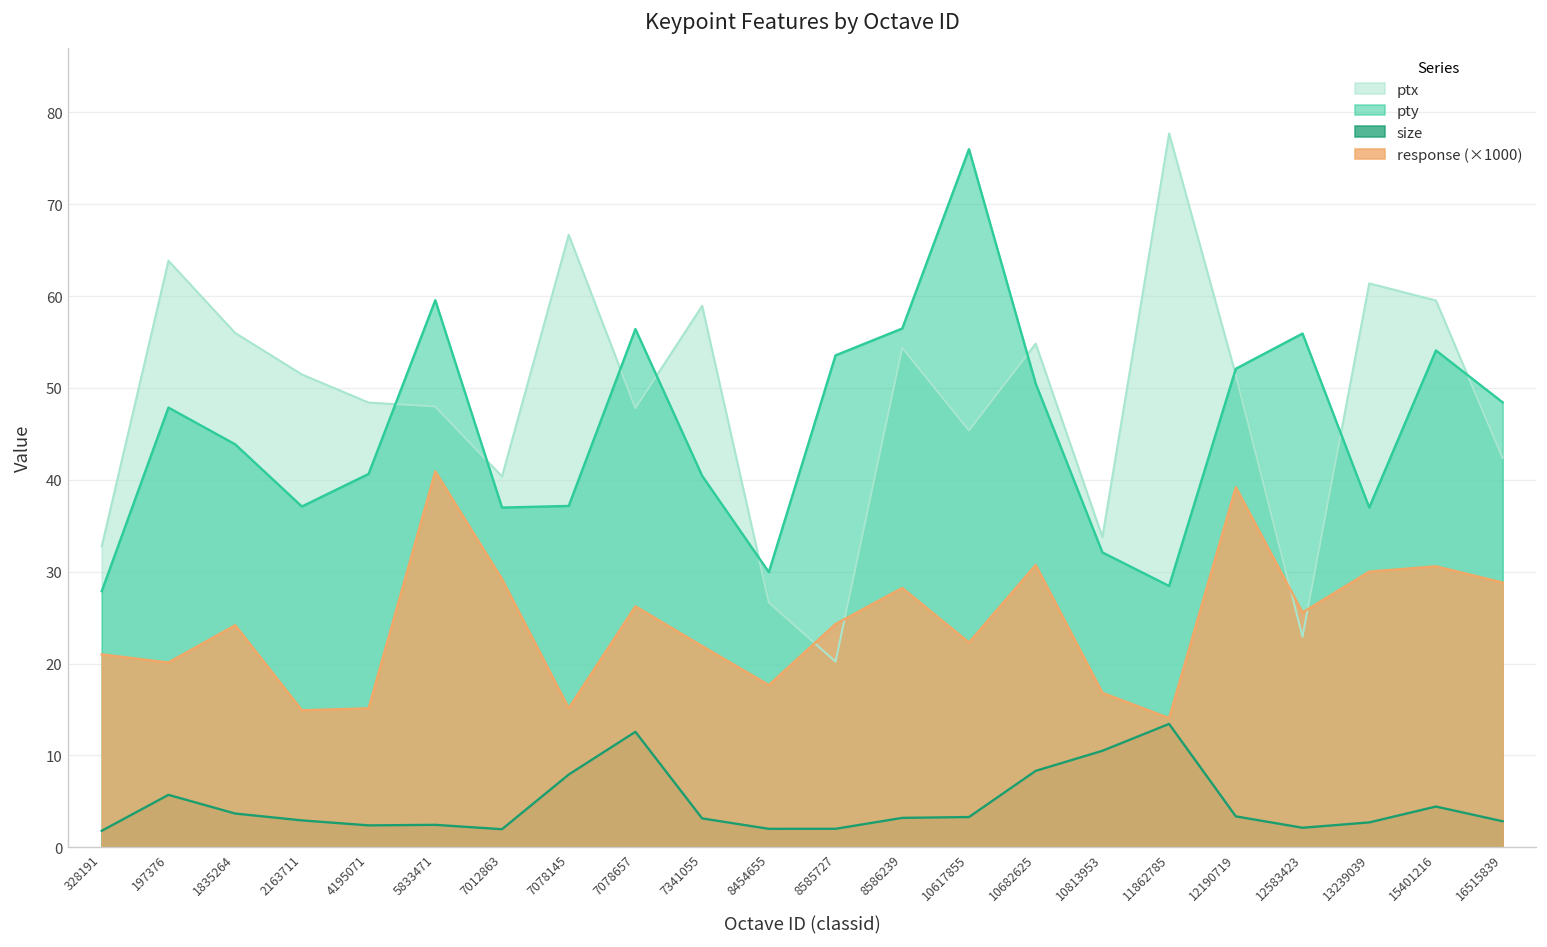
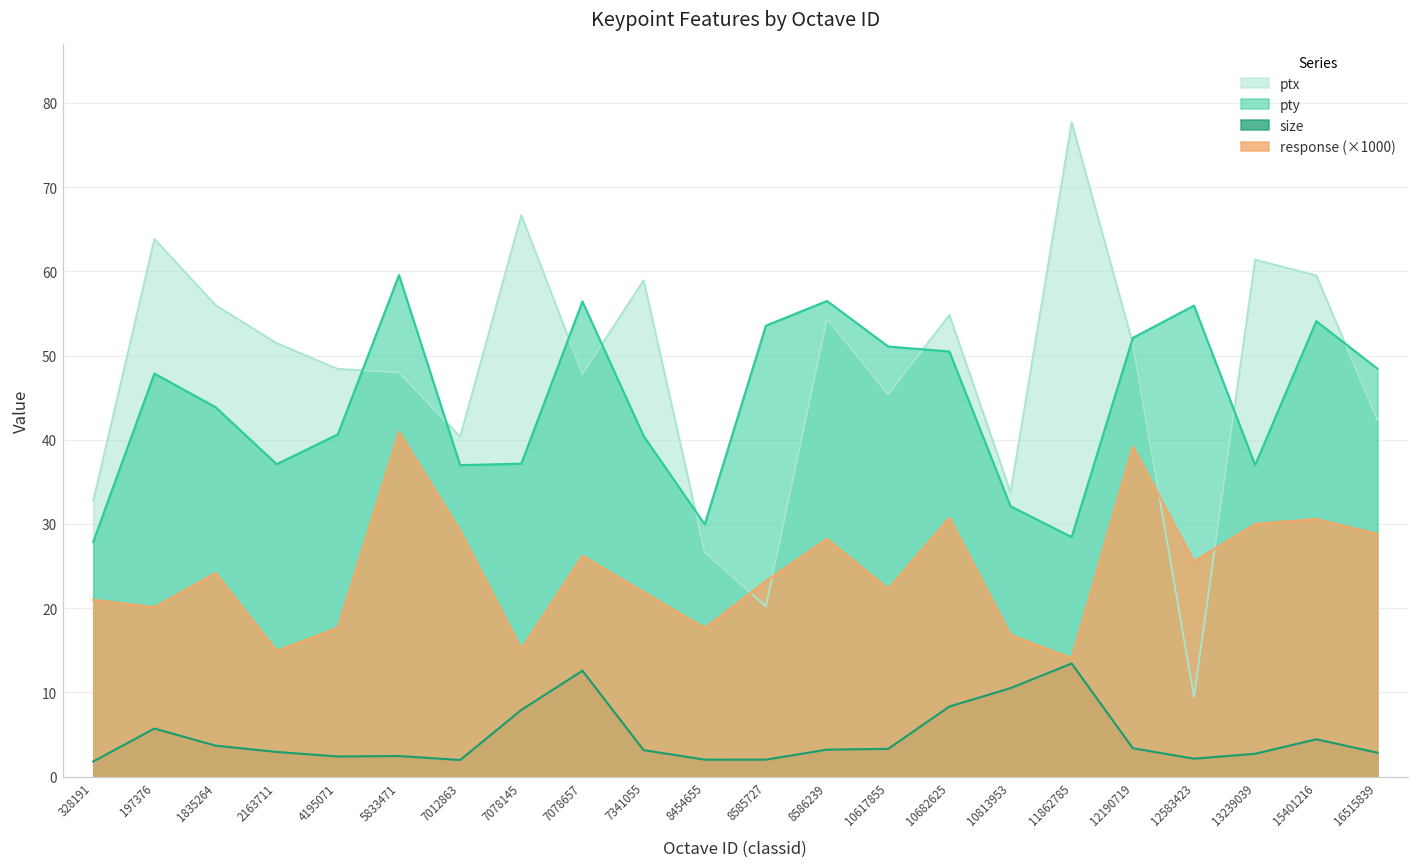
  {
    "ptx": {
      "328191": 33,
      "197376": 64,
      "1835264": 56,
      "2163711": 51,
      "4195071": 48,
      "5833471": 48,
      "7012863": 40,
      "7078145": 67,
      "7078657": 48,
      "7341055": 59,
      "8454655": 27,
      "8585727": 20,
      "8586239": 54,
      "10617855": 45,
      "10682625": 55,
      "10813953": 34,
      "11862785": 78,
      "12190719": 51,
-     "12583423": 23,
+     "12583423": 9,
      "13239039": 61,
      "15401216": 60,
      "16515839": 42
    },
    "pty": {
      "328191": 28,
      "197376": 48,
      "1835264": 44,
      "2163711": 37,
      "4195071": 41,
      "5833471": 60,
      "7012863": 37,
      "7078145": 37,
      "7078657": 56,
      "7341055": 40,
      "8454655": 30,
      "8585727": 54,
      "8586239": 56,
-     "10617855": 76,
+     "10617855": 51,
      "10682625": 50,
      "10813953": 32,
      "11862785": 28,
      "12190719": 52,
      "12583423": 56,
      "13239039": 37,
      "15401216": 54,
      "16515839": 48
    },
    "size": {
      "328191": 2,
      "197376": 6,
      "1835264": 4,
      "2163711": 3,
      "4195071": 2,
      "5833471": 2,
      "7012863": 2,
      "7078145": 8,
      "7078657": 13,
      "7341055": 3,
      "8454655": 2,
      "8585727": 2,
      "8586239": 3,
      "10617855": 3,
      "10682625": 8,
      "10813953": 11,
      "11862785": 13,
      "12190719": 3,
      "12583423": 2,
      "13239039": 3,
      "15401216": 4,
      "16515839": 3
    },
    "response (×1000)": {
      "328191": 21,
      "197376": 20,
      "1835264": 24,
      "2163711": 15,
-     "4195071": 15,
+     "4195071": 18,
      "5833471": 41,
      "7012863": 29,
      "7078145": 15,
      "7078657": 26,
      "7341055": 22,
      "8454655": 18,
-     "8585727": 24,
+     "8585727": 23,
      "8586239": 28,
      "10617855": 22,
      "10682625": 31,
      "10813953": 17,
      "11862785": 14,
      "12190719": 39,
      "12583423": 26,
      "13239039": 30,
      "15401216": 31,
      "16515839": 29
    }
  }
